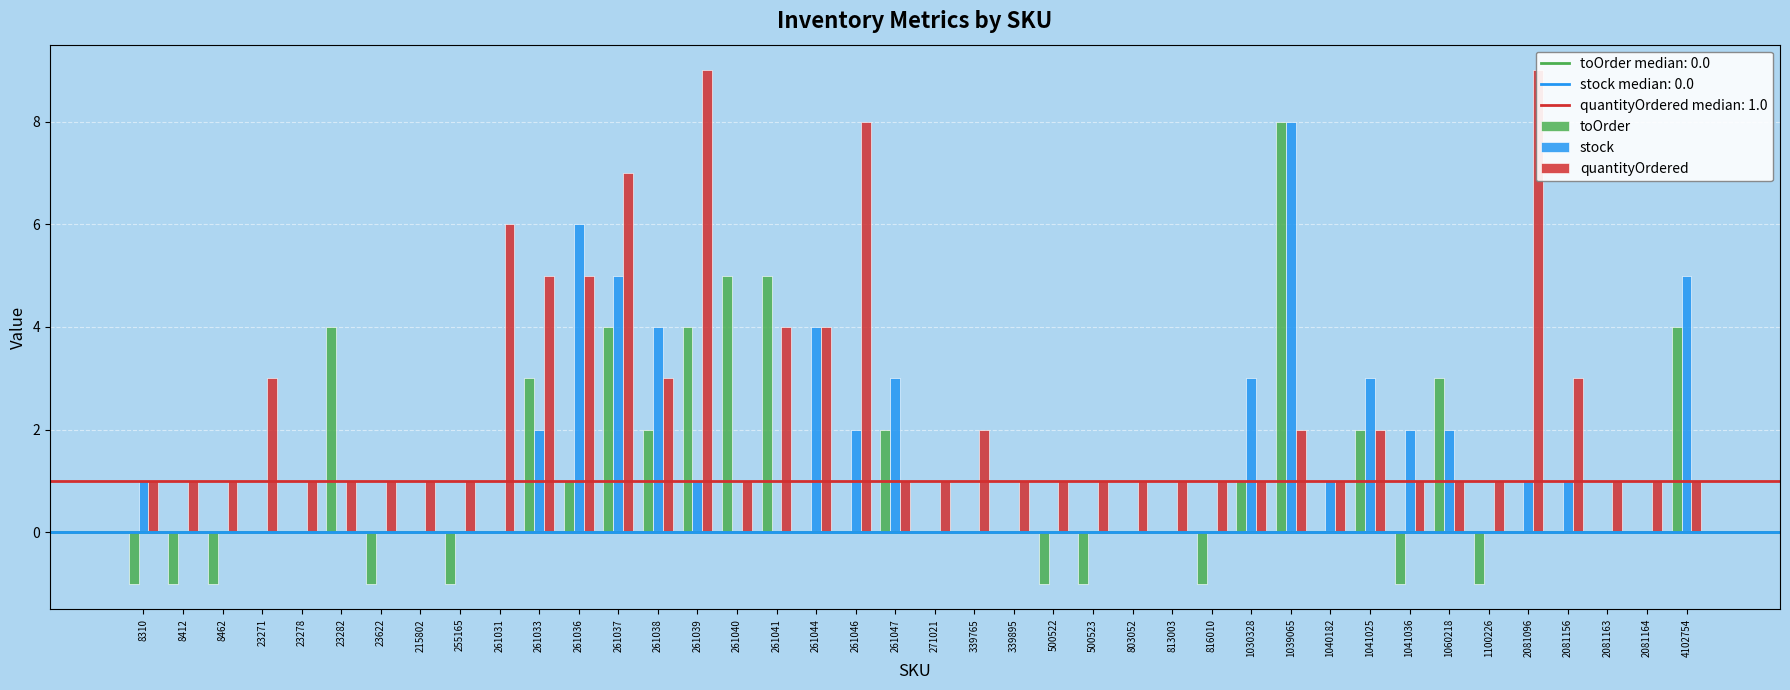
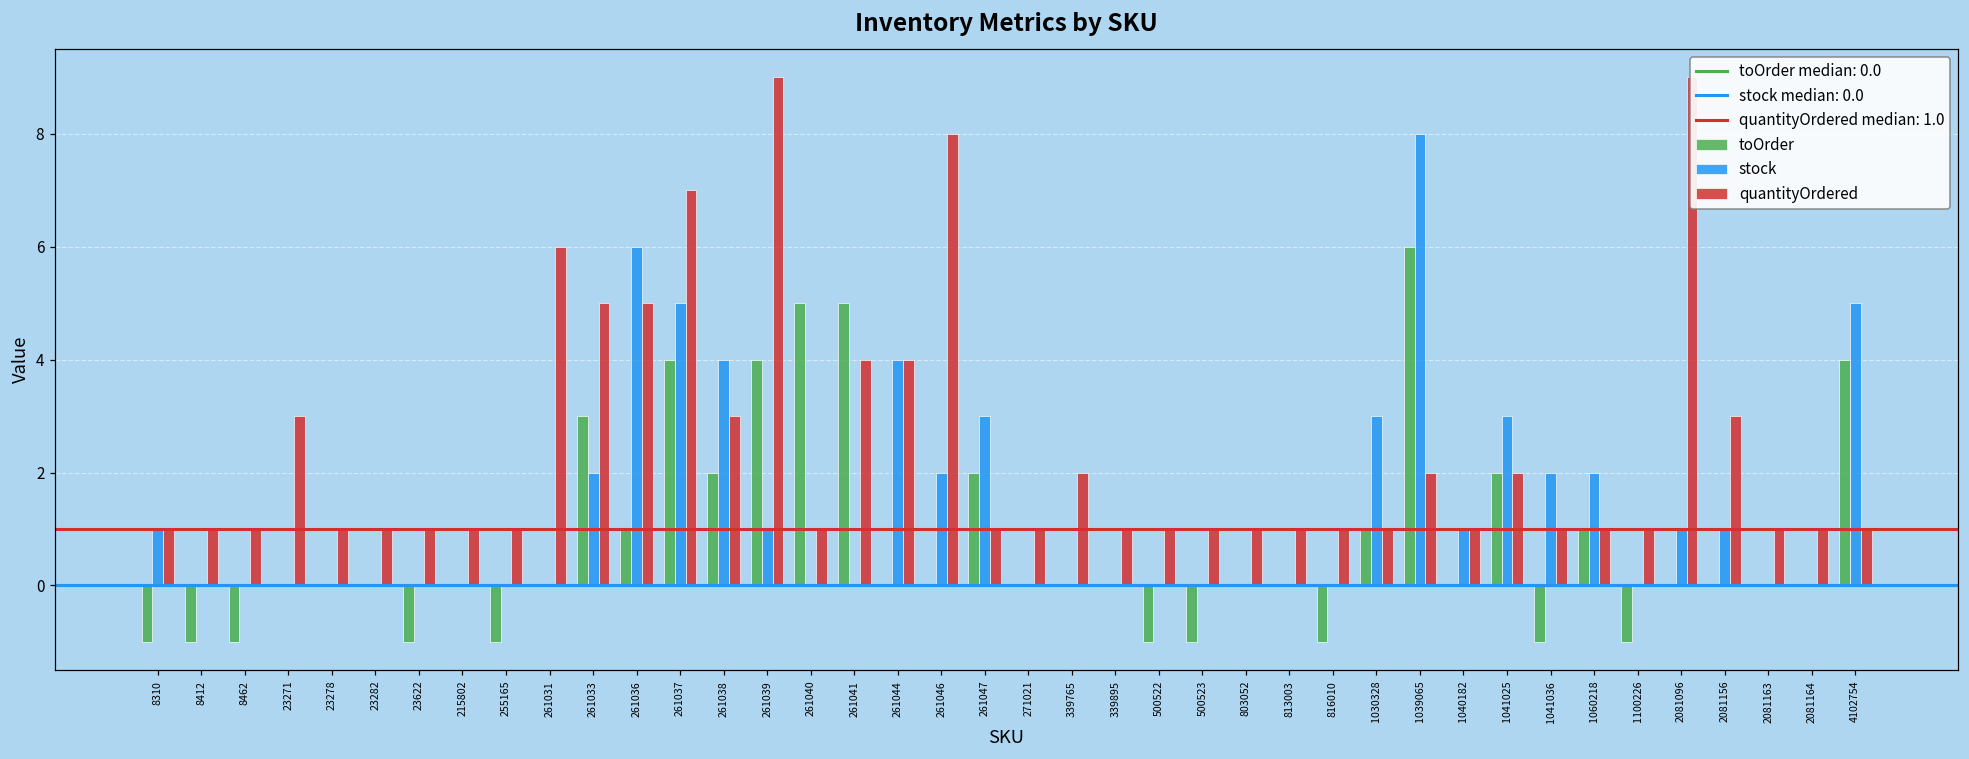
  {
    "toOrder": {
      "8310": -1,
      "8412": -1,
      "8462": -1,
      "23271": 0,
      "23278": 0,
-     "23282": 4,
+     "23282": 0,
      "23622": -1,
      "215802": 0,
      "255165": -1,
      "261031": 0,
      "261033": 3,
      "261036": 1,
      "261037": 4,
      "261038": 2,
      "261039": 4,
      "261040": 5,
      "261041": 5,
      "261044": 0,
      "261046": 0,
      "261047": 2,
      "271021": 0,
      "339765": 0,
      "339895": 0,
      "500522": -1,
      "500523": -1,
      "803052": 0,
      "813003": 0,
      "816010": -1,
      "1030328": 1,
-     "1039065": 8,
+     "1039065": 6,
      "1040182": 0,
      "1041025": 2,
      "1041036": -1,
-     "1060218": 3,
+     "1060218": 1,
      "1100226": -1,
      "2081096": 0,
      "2081156": 0,
      "2081163": 0,
      "2081164": 0,
      "4102754": 4
    },
    "stock": {
      "8310": 1,
      "8412": 0,
      "8462": 0,
      "23271": 0,
      "23278": 0,
      "23282": 0,
      "23622": 0,
      "215802": 0,
      "255165": 0,
      "261031": 0,
      "261033": 2,
      "261036": 6,
      "261037": 5,
      "261038": 4,
      "261039": 1,
      "261040": 0,
      "261041": 0,
      "261044": 4,
      "261046": 2,
      "261047": 3,
      "271021": 0,
      "339765": 0,
      "339895": 0,
      "500522": 0,
      "500523": 0,
      "803052": 0,
      "813003": 0,
      "816010": 0,
      "1030328": 3,
      "1039065": 8,
      "1040182": 1,
      "1041025": 3,
      "1041036": 2,
      "1060218": 2,
      "1100226": 0,
      "2081096": 1,
      "2081156": 1,
      "2081163": 0,
      "2081164": 0,
      "4102754": 5
    },
    "quantityOrdered": {
      "8310": 1,
      "8412": 1,
      "8462": 1,
      "23271": 3,
      "23278": 1,
      "23282": 1,
      "23622": 1,
      "215802": 1,
      "255165": 1,
      "261031": 6,
      "261033": 5,
      "261036": 5,
      "261037": 7,
      "261038": 3,
      "261039": 9,
      "261040": 1,
      "261041": 4,
      "261044": 4,
      "261046": 8,
      "261047": 1,
      "271021": 1,
      "339765": 2,
      "339895": 1,
      "500522": 1,
      "500523": 1,
      "803052": 1,
      "813003": 1,
      "816010": 1,
      "1030328": 1,
      "1039065": 2,
      "1040182": 1,
      "1041025": 2,
      "1041036": 1,
      "1060218": 1,
      "1100226": 1,
      "2081156": 3,
      "2081163": 1,
      "2081164": 1,
      "4102754": 1
    }
  }
